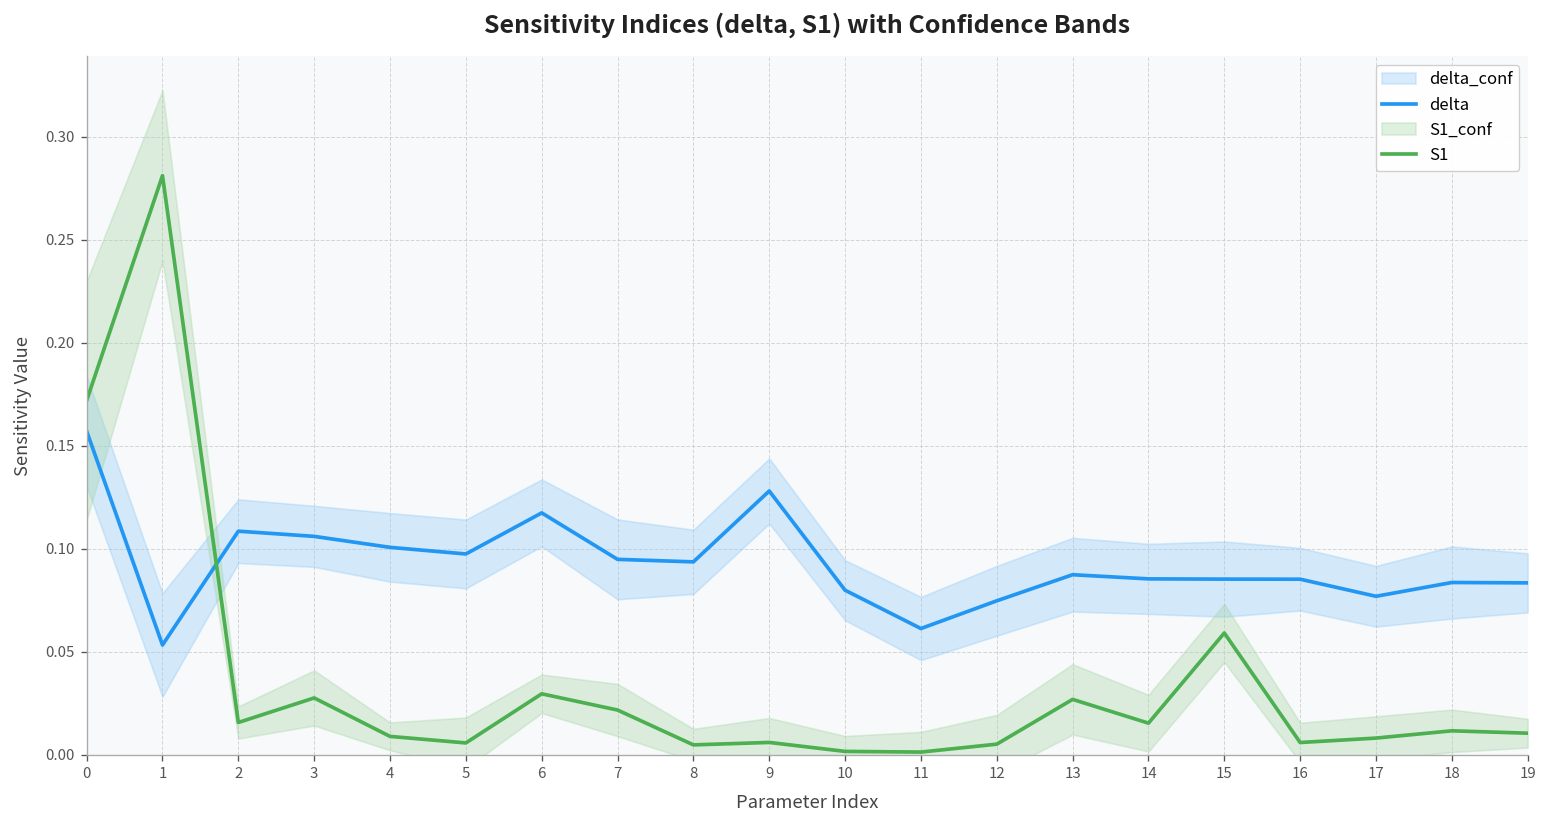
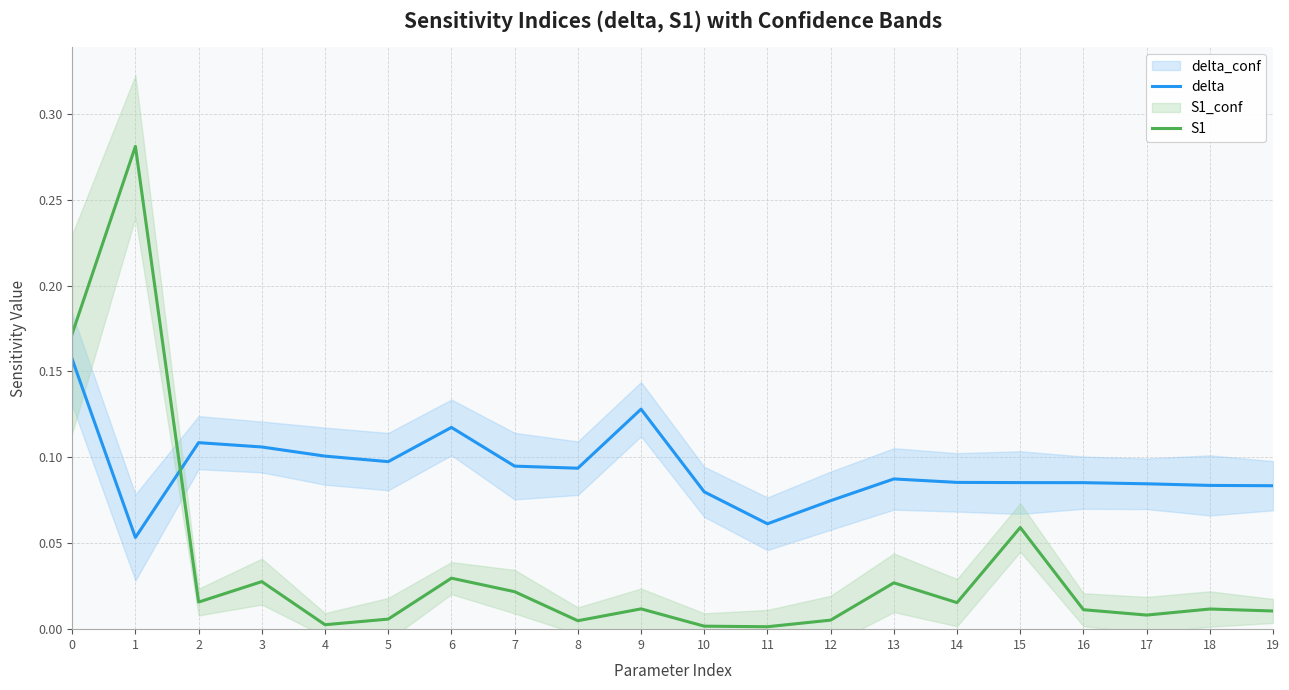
  {
    "delta": {
      "0": 0.157,
      "1": 0.053,
      "2": 0.109,
      "3": 0.106,
      "4": 0.101,
      "5": 0.098,
      "6": 0.117,
      "7": 0.095,
      "8": 0.094,
      "9": 0.128,
      "10": 0.080,
      "11": 0.061,
      "12": 0.075,
      "13": 0.087,
      "14": 0.085,
      "15": 0.085,
      "16": 0.085,
-     "17": 0.077,
+     "17": 0.085,
      "18": 0.084,
      "19": 0.084
    },
    "S1": {
      "0": 0.172,
      "1": 0.281,
      "2": 0.016,
      "3": 0.028,
-     "4": 0.009,
+     "4": 0.003,
      "5": 0.006,
      "6": 0.030,
      "7": 0.022,
      "8": 0.005,
-     "9": 0.006,
+     "9": 0.012,
      "10": 0.002,
      "11": 0.001,
      "12": 0.005,
      "13": 0.027,
      "14": 0.015,
      "15": 0.059,
-     "16": 0.006,
+     "16": 0.011,
      "17": 0.008,
      "18": 0.012,
      "19": 0.011
    }
  }
